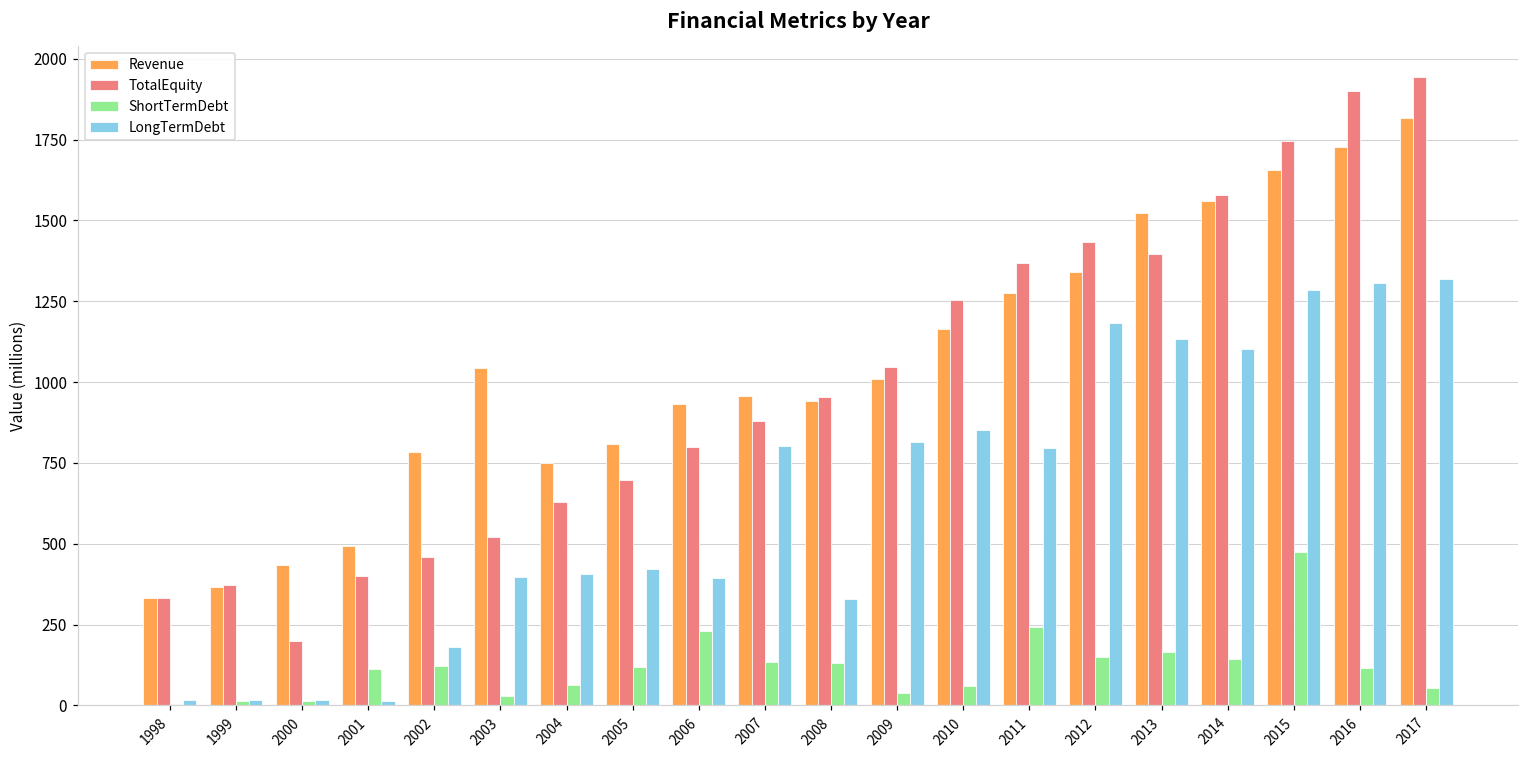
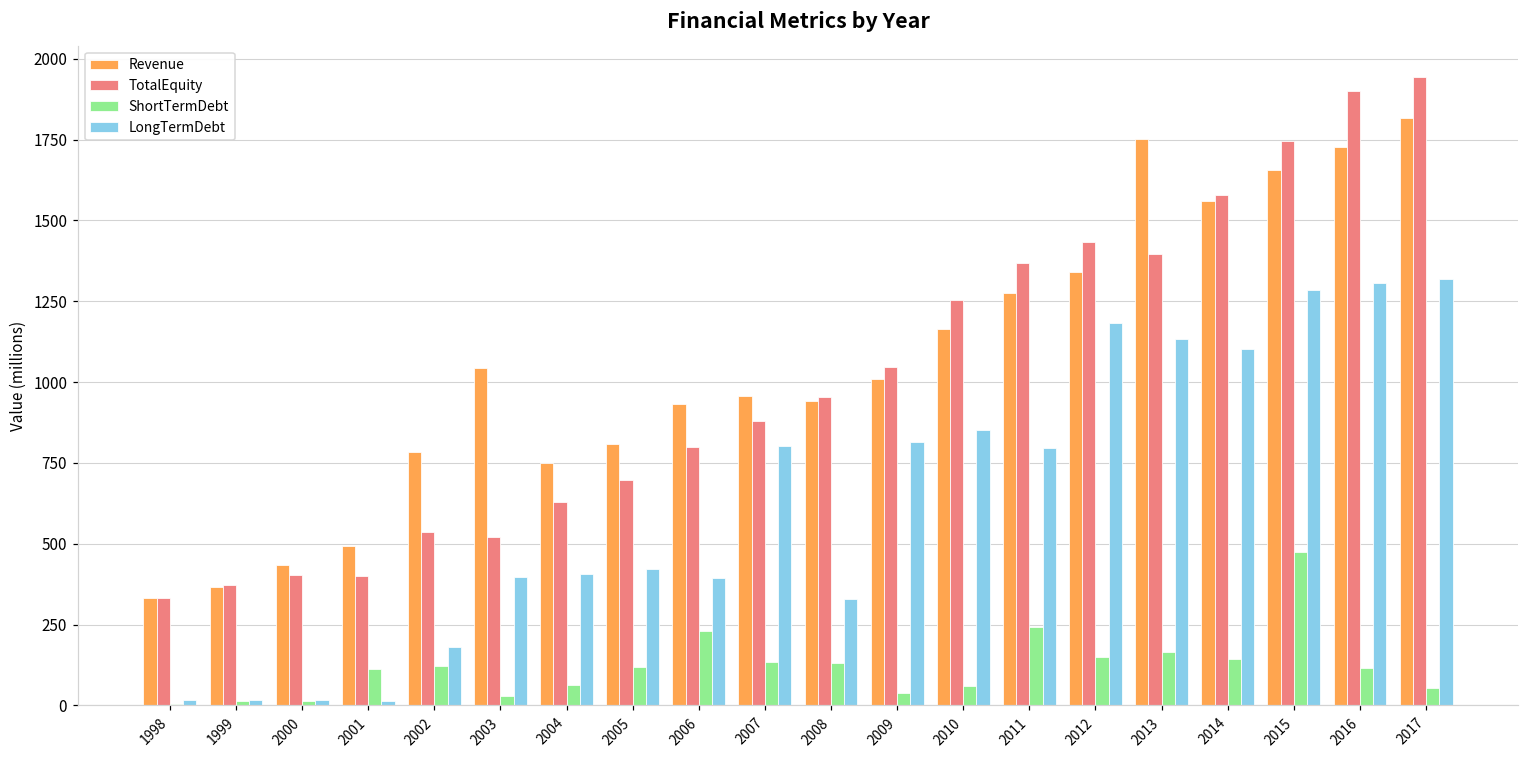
  {
    "Revenue": {
      "1998": 330,
      "1999": 370,
      "2000": 430,
      "2001": 490,
      "2002": 780,
      "2003": 1040,
      "2004": 750,
      "2005": 810,
      "2006": 930,
      "2007": 960,
      "2008": 940,
      "2009": 1010,
      "2010": 1160,
      "2011": 1270,
      "2012": 1340,
-     "2013": 1520,
+     "2013": 1750,
      "2014": 1560,
      "2015": 1660,
      "2016": 1730,
      "2017": 1820
    },
    "TotalEquity": {
      "1998": 330,
      "1999": 370,
-     "2000": 200,
+     "2000": 400,
      "2001": 400,
-     "2002": 460,
+     "2002": 540,
      "2003": 520,
      "2004": 630,
      "2005": 700,
      "2006": 800,
      "2007": 880,
      "2008": 950,
      "2009": 1050,
      "2010": 1250,
      "2011": 1370,
      "2012": 1430,
      "2013": 1400,
      "2014": 1580,
      "2015": 1750,
      "2016": 1900,
      "2017": 1940
    },
    "ShortTermDebt": {
      "1999": 10,
      "2000": 10,
      "2001": 110,
      "2002": 120,
      "2003": 30,
      "2004": 60,
      "2005": 120,
      "2006": 230,
      "2007": 140,
      "2008": 130,
      "2009": 40,
      "2010": 60,
      "2011": 240,
      "2012": 150,
      "2013": 160,
      "2014": 140,
      "2015": 470,
      "2016": 110,
      "2017": 50
    },
    "LongTermDebt": {
      "1998": 20,
      "1999": 20,
      "2000": 20,
      "2001": 10,
      "2002": 180,
      "2003": 400,
      "2004": 410,
      "2005": 420,
      "2006": 390,
      "2007": 800,
      "2008": 330,
      "2009": 810,
      "2010": 850,
      "2011": 800,
      "2012": 1180,
      "2013": 1130,
      "2014": 1100,
      "2015": 1290,
      "2016": 1310,
      "2017": 1320
    }
  }
